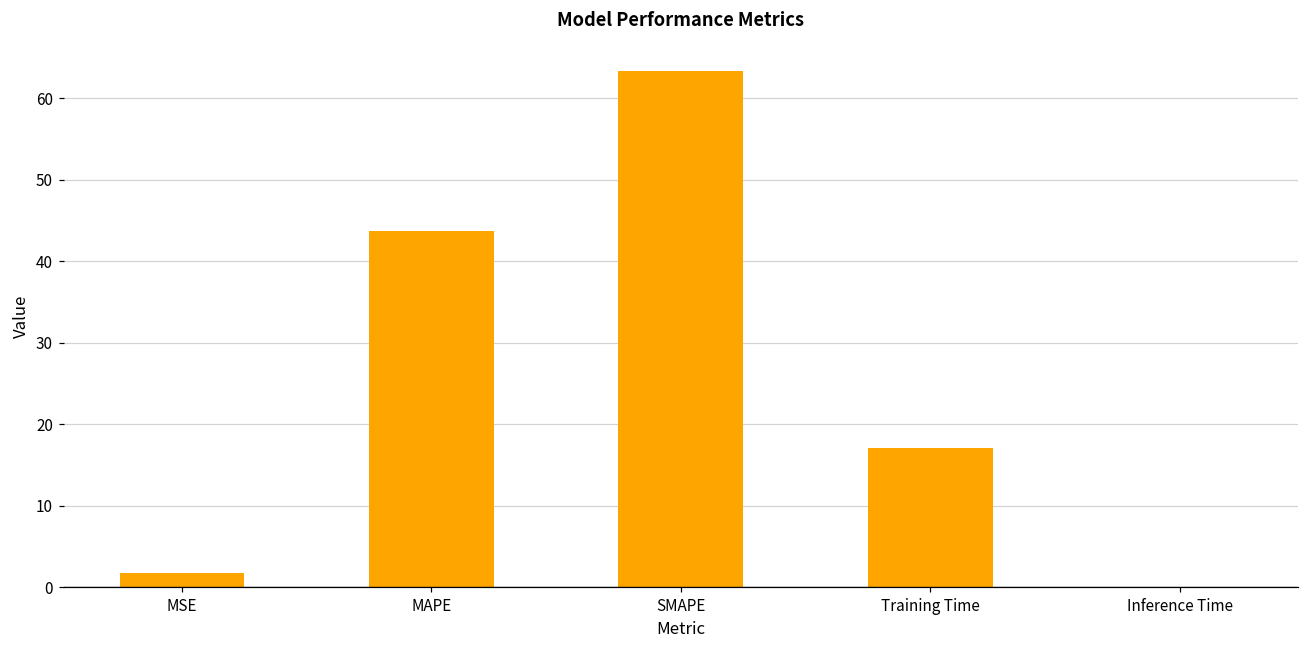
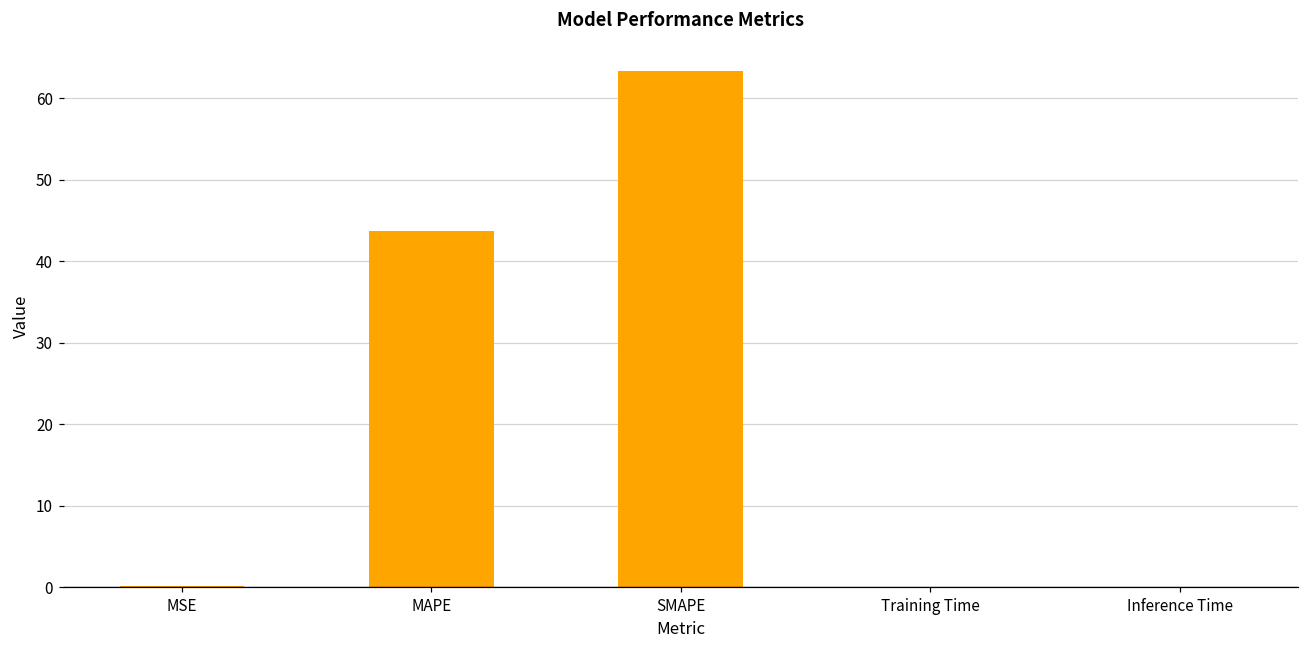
  {
-   "MSE": 2,
+   "MSE": 0,
    "MAPE": 44,
    "SMAPE": 63,
-   "Training Time": 17
+   "Training Time": 0
  }
